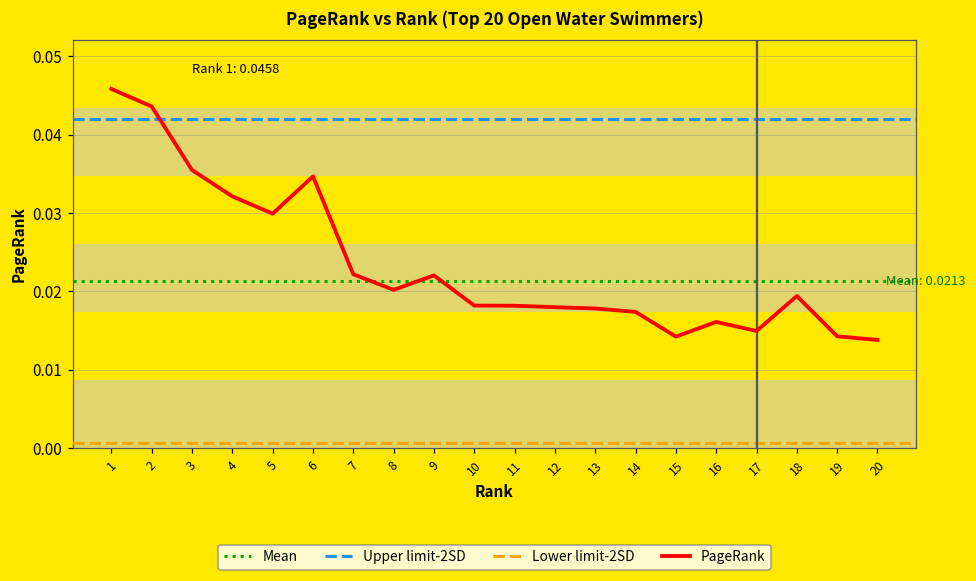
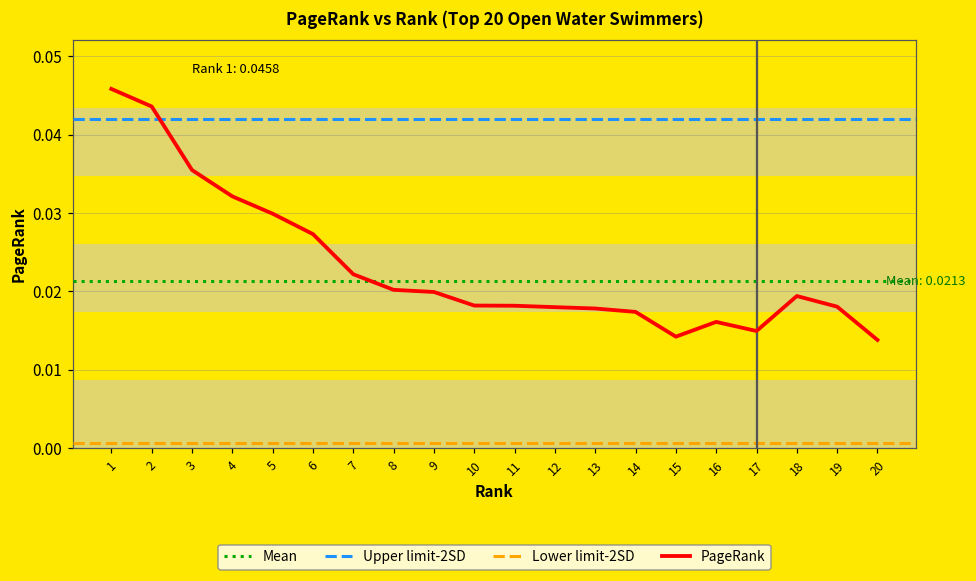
  {
    "1": 0.046,
    "2": 0.044,
    "3": 0.035,
    "4": 0.032,
    "5": 0.030,
-   "6": 0.035,
+   "6": 0.027,
    "7": 0.022,
    "8": 0.020,
-   "9": 0.022,
+   "9": 0.020,
    "10": 0.018,
    "11": 0.018,
    "12": 0.018,
    "13": 0.018,
    "14": 0.017,
    "15": 0.014,
    "16": 0.016,
    "17": 0.015,
    "18": 0.019,
-   "19": 0.014,
+   "19": 0.018,
    "20": 0.014
  }
